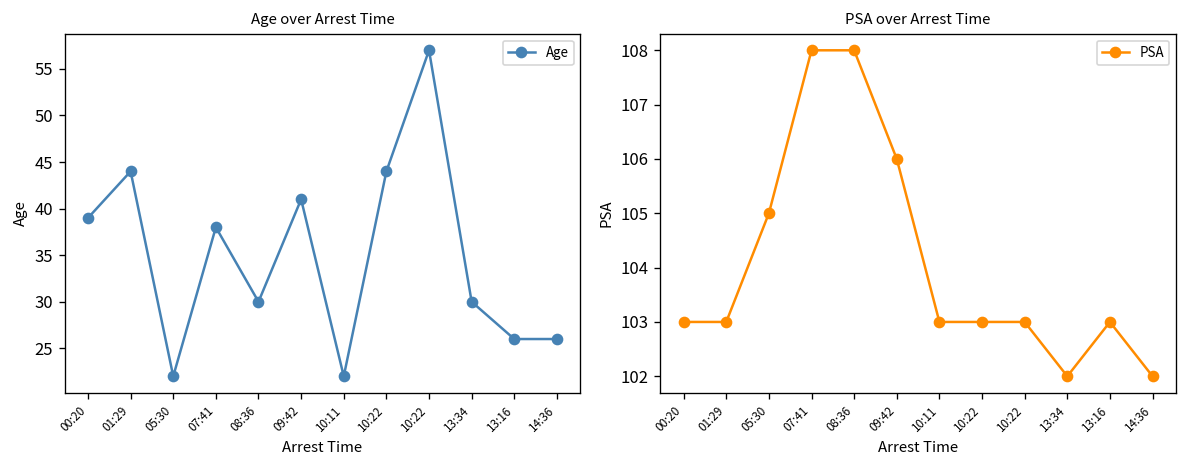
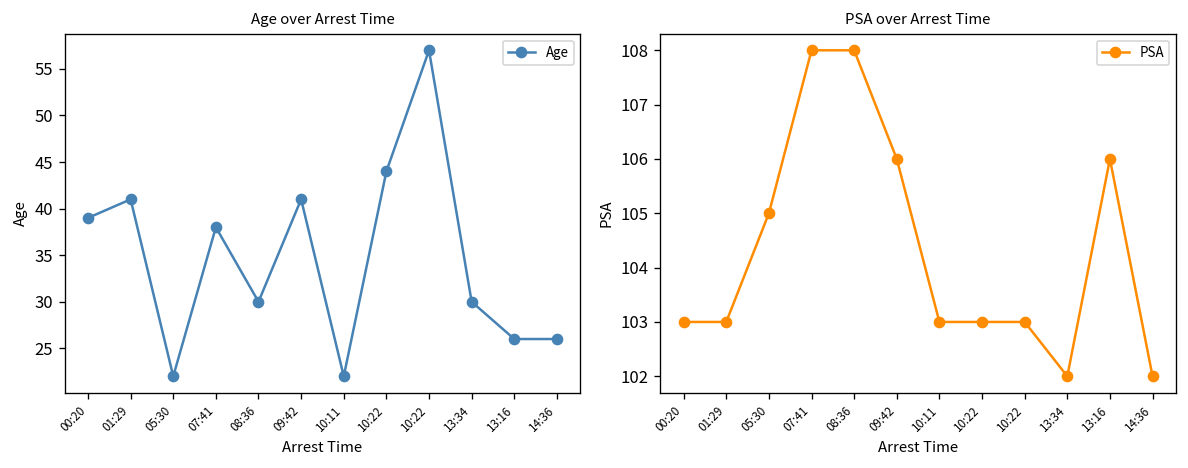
  {
    "Age over Arrest Time": {
      "00:20": 39,
-     "01:29": 44,
+     "01:29": 41,
      "05:30": 22,
      "07:41": 38,
      "08:36": 30,
      "09:42": 41,
      "10:11": 22,
      "13:34": 30,
      "13:16": 26,
      "14:36": 26
    },
    "PSA over Arrest Time": {
      "00:20": 103,
      "01:29": 103,
      "05:30": 105,
      "07:41": 108,
      "08:36": 108,
      "09:42": 106,
      "10:11": 103,
      "13:34": 102,
-     "13:16": 103,
+     "13:16": 106,
      "14:36": 102
    }
  }
